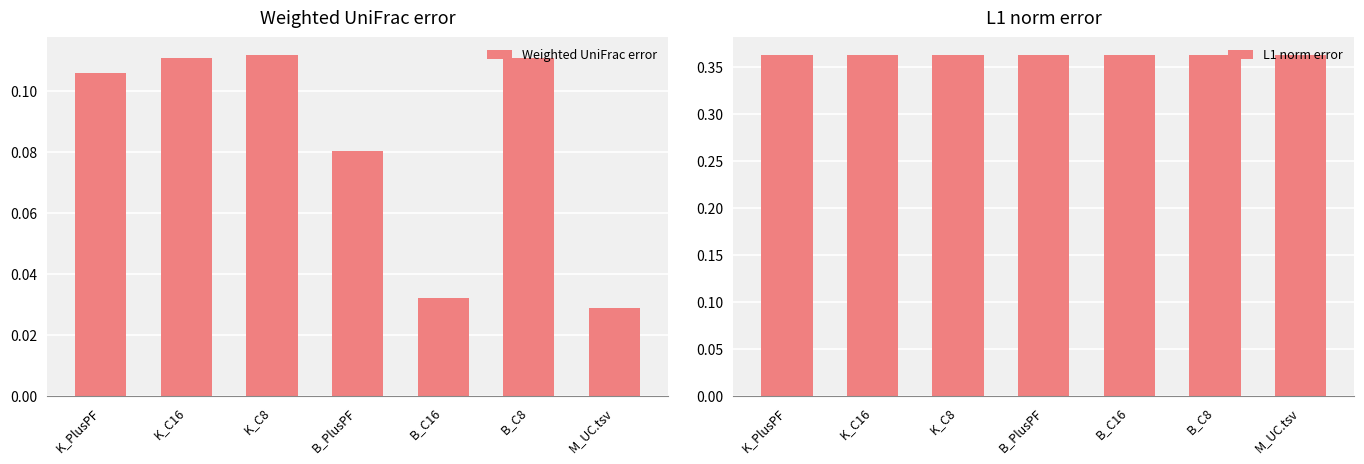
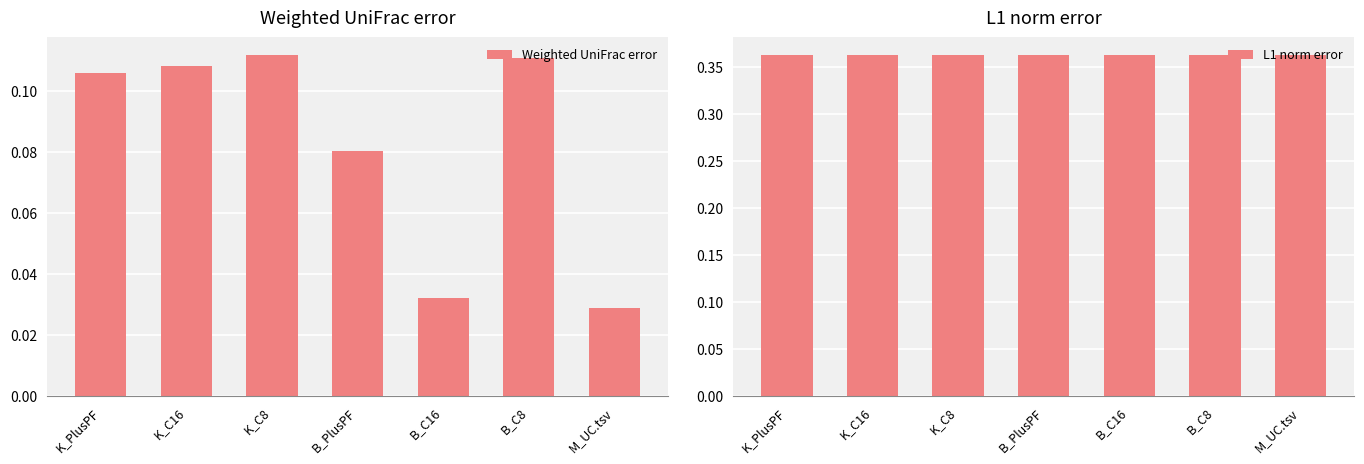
  {
    "Weighted UniFrac error": {
      "K_PlusPF": 0.106,
-     "K_C16": 0.111,
+     "K_C16": 0.108,
      "K_C8": 0.112,
      "B_PlusPF": 0.080,
      "B_C16": 0.032,
      "B_C8": 0.111,
      "M_UC.tsv": 0.029
    },
    "L1 norm error": {
      "K_PlusPF": 0.36,
      "K_C16": 0.36,
      "K_C8": 0.36,
      "B_PlusPF": 0.36,
      "B_C16": 0.36,
      "B_C8": 0.36,
      "M_UC.tsv": 0.36
    }
  }
